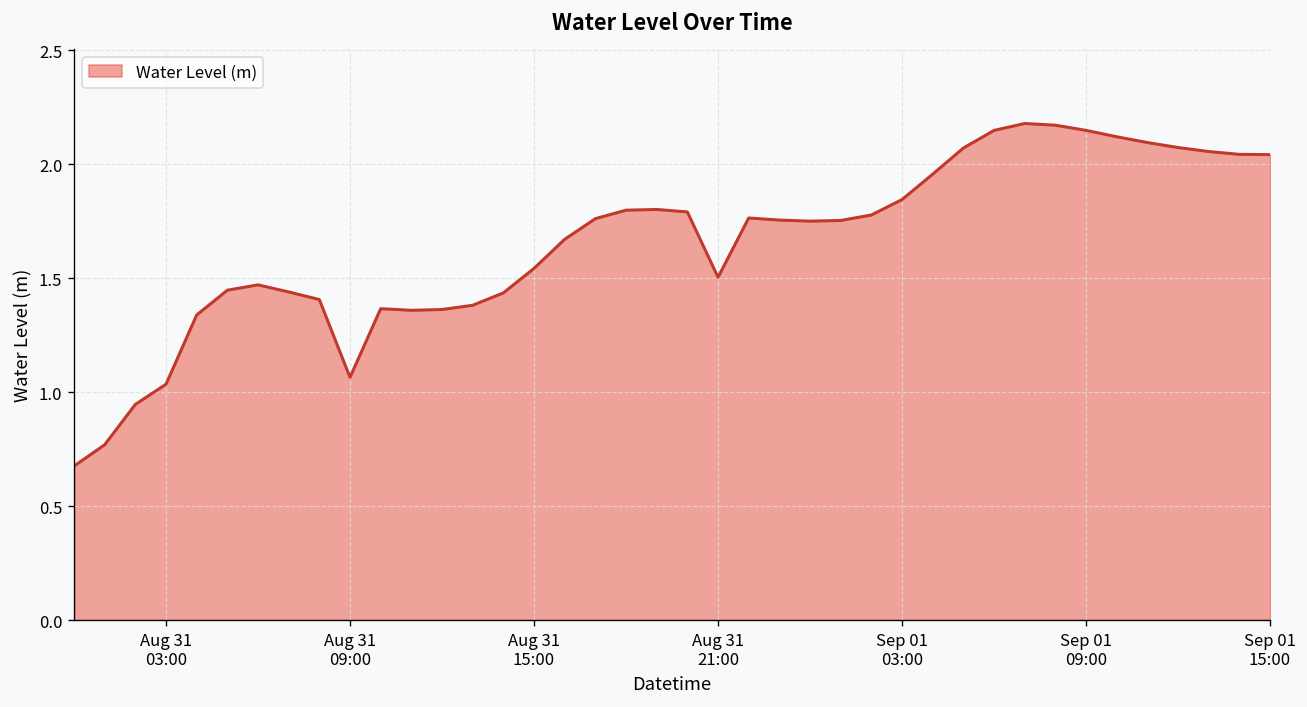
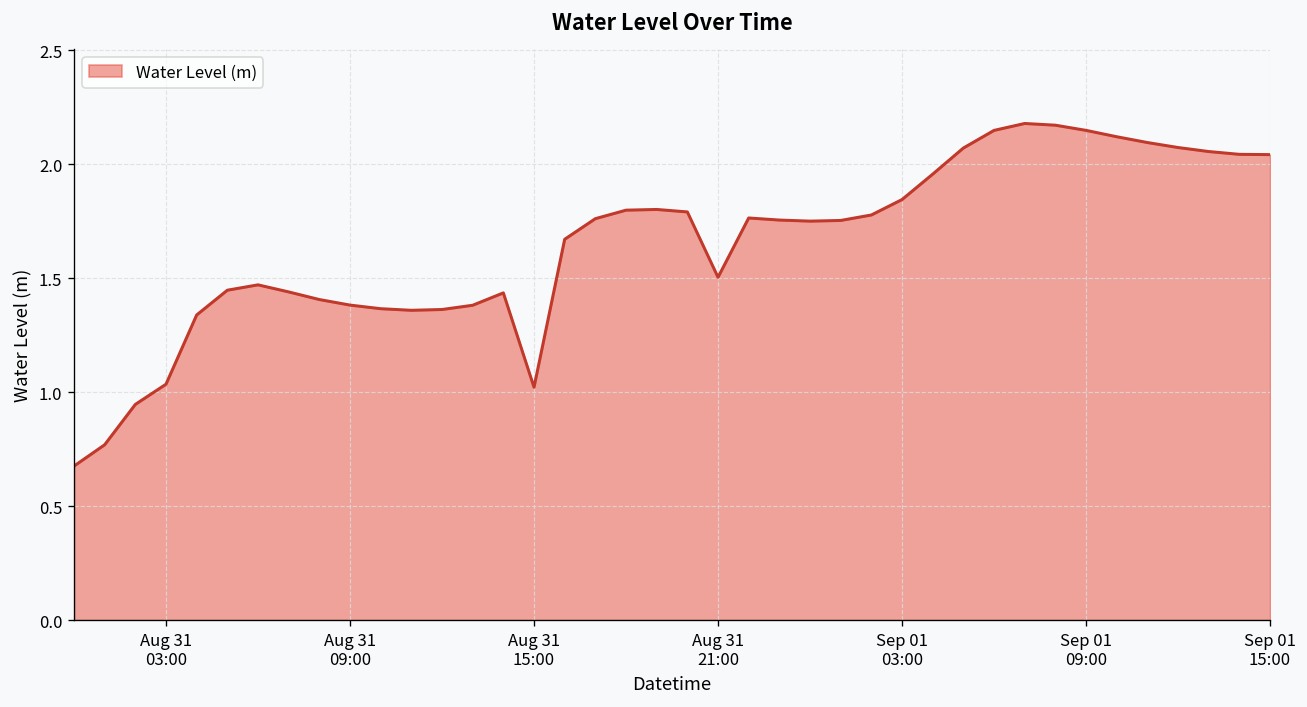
  {
    "Aug 31 03:00": 1.03,
-   "Aug 31 09:00": 1.06,
-   "Aug 31 15:00": 1.54,
+   "Aug 31 09:00": 1.38,
+   "Aug 31 15:00": 1.02,
    "Aug 31 21:00": 1.50,
    "Sep 01 03:00": 1.84,
    "Sep 01 09:00": 2.15,
    "Sep 01 15:00": 2.04
  }
